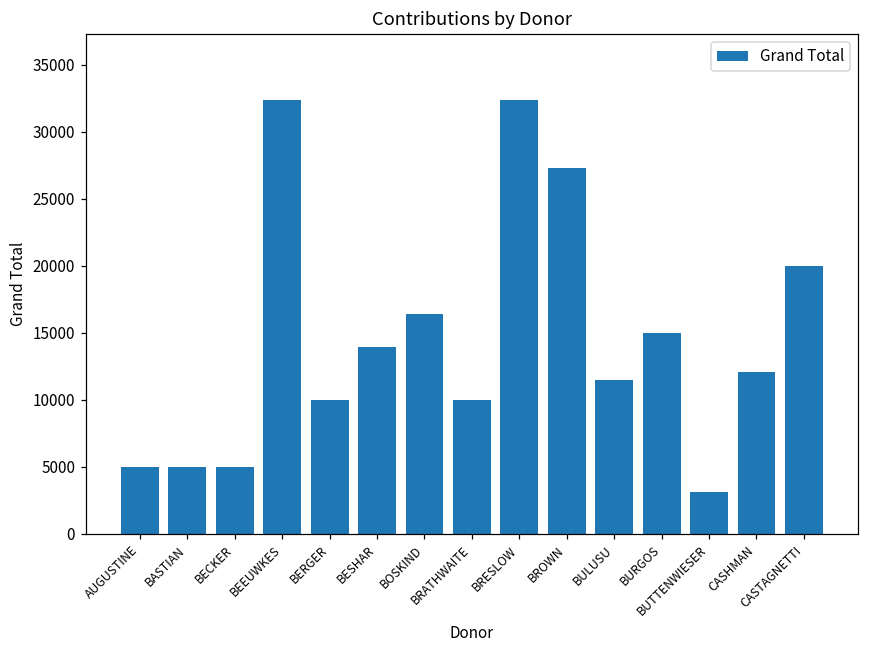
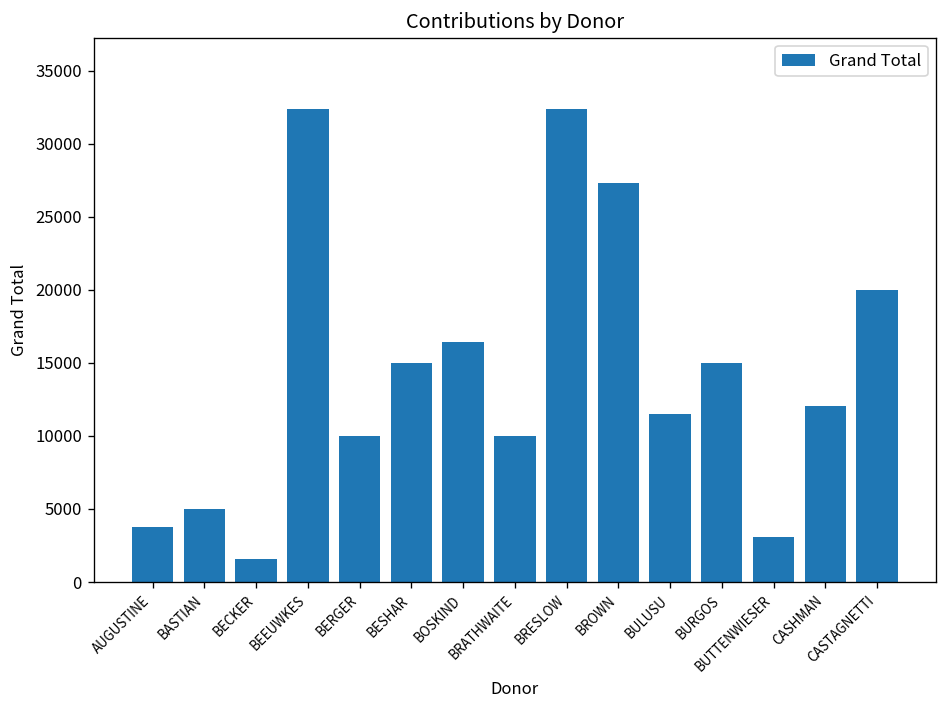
  {
-   "AUGUSTINE": 5000,
+   "AUGUSTINE": 3700,
    "BASTIAN": 5000,
-   "BECKER": 5000,
+   "BECKER": 1600,
    "BEEUWKES": 32400,
    "BERGER": 10000,
-   "BESHAR": 14000,
+   "BESHAR": 15000,
    "BOSKIND": 16400,
    "BRATHWAITE": 10000,
    "BRESLOW": 32400,
    "BROWN": 27300,
    "BULUSU": 11500,
    "BURGOS": 15000,
    "BUTTENWIESER": 3100,
    "CASHMAN": 12000,
    "CASTAGNETTI": 20000
  }
